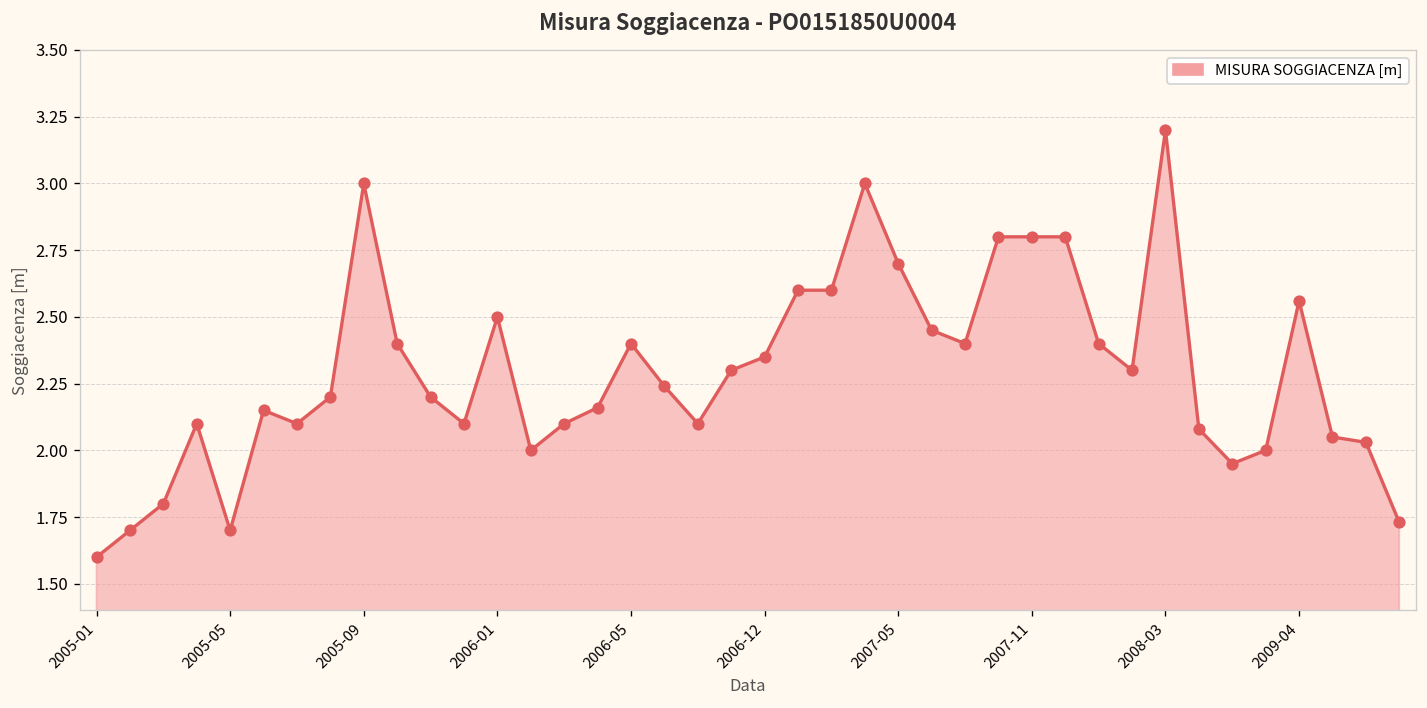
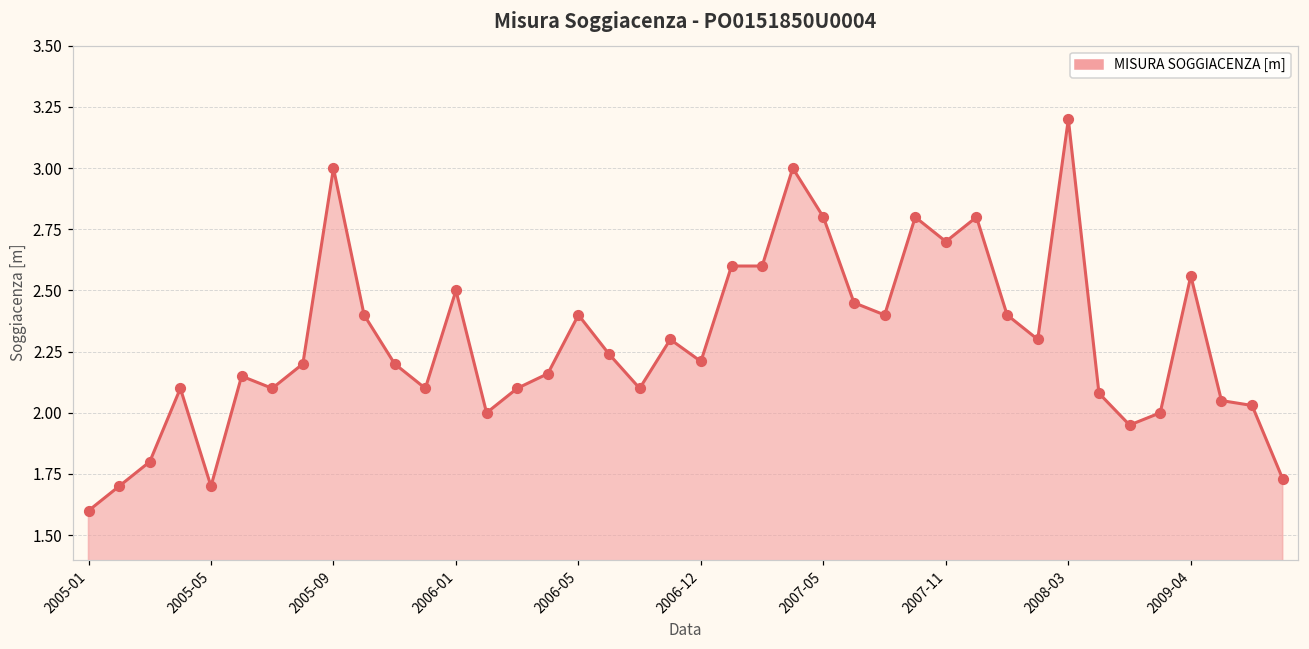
  {
    "2005-01": 1.60,
    "2005-05": 1.70,
    "2005-09": 3.00,
    "2006-01": 2.50,
    "2006-05": 2.40,
-   "2006-12": 2.35,
-   "2007-05": 2.7,
-   "2007-11": 2.8,
+   "2006-12": 2.21,
+   "2007-05": 2.8,
+   "2007-11": 2.7,
    "2008-03": 3.20,
    "2009-04": 2.56
  }
